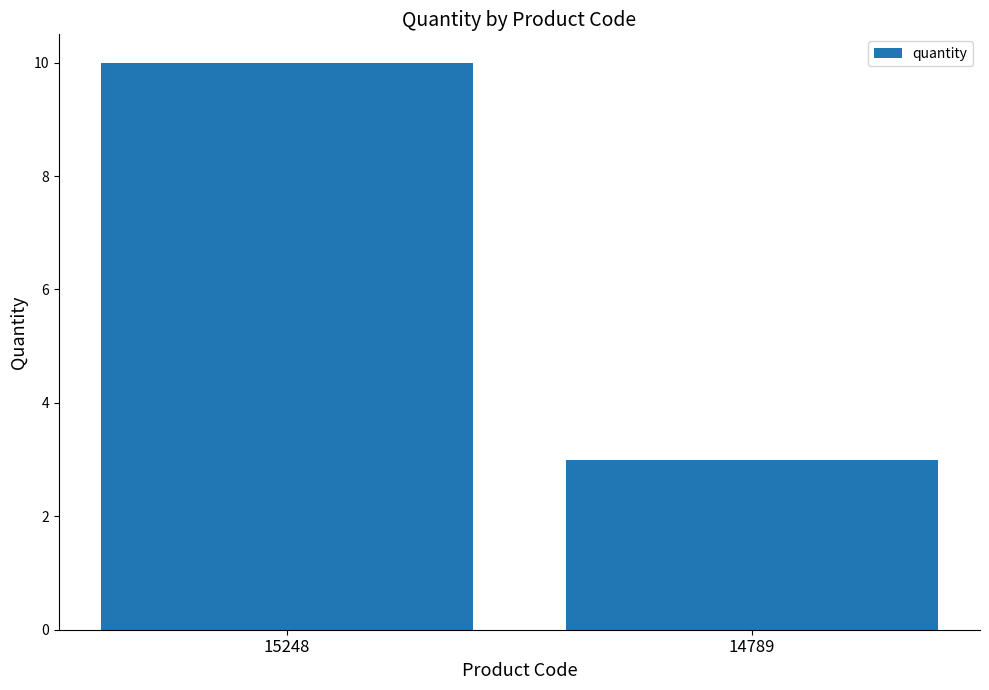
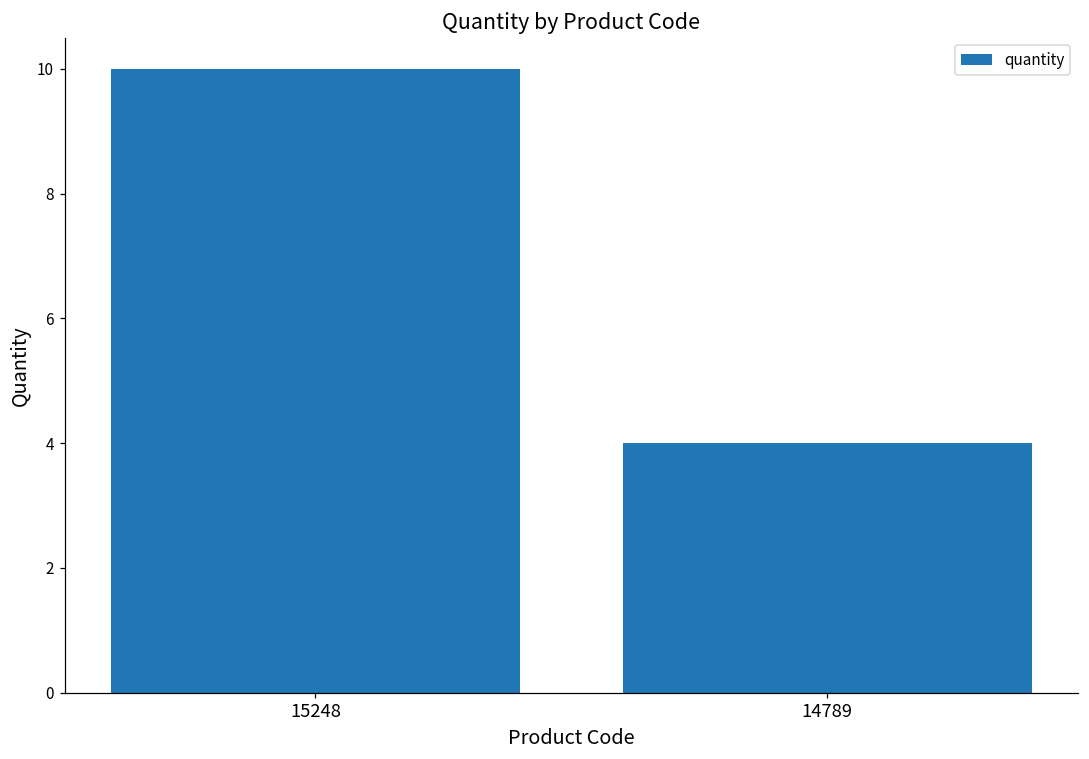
  {
    "15248": 10,
-   "14789": 3
+   "14789": 4
  }
